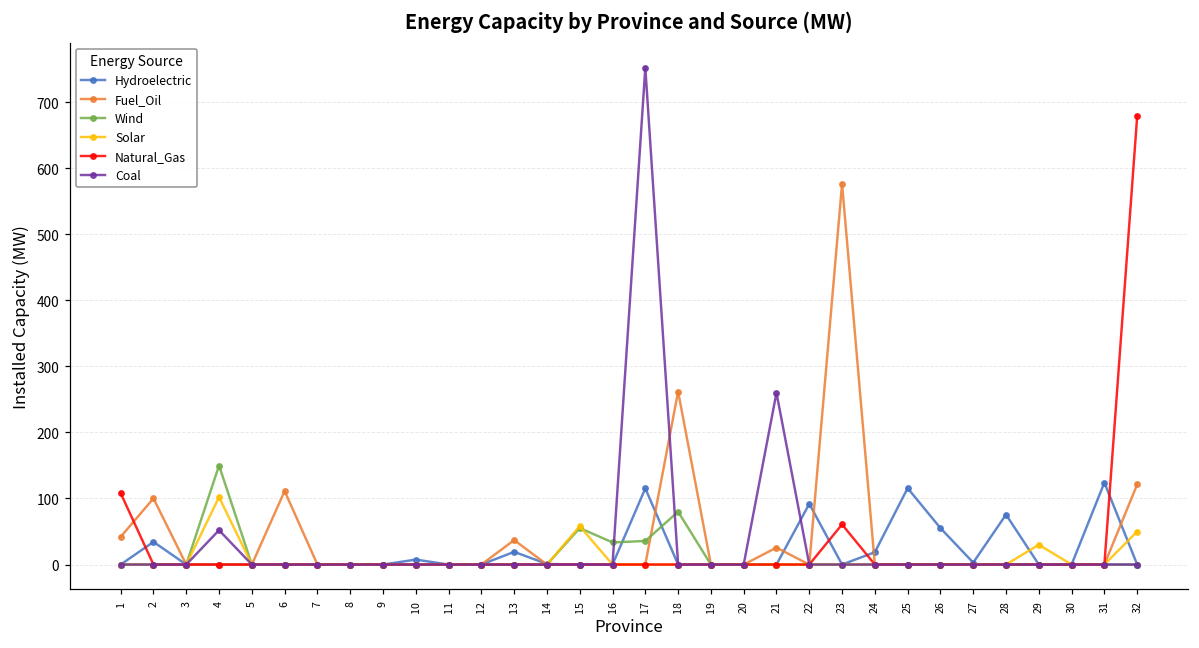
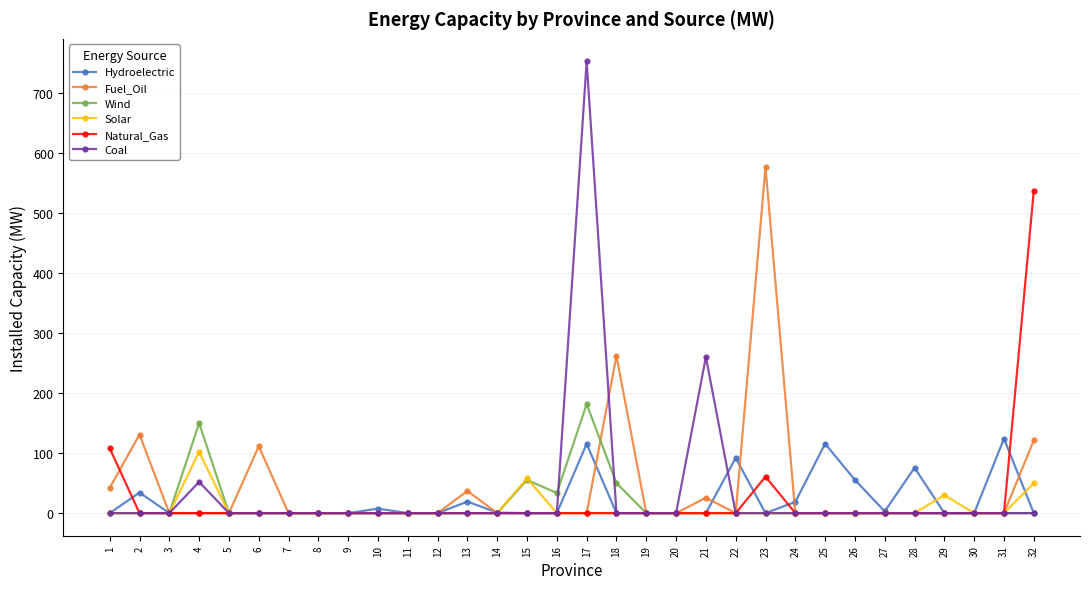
  {
    "Hydroelectric": {
      "2": 30,
      "10": 10,
      "13": 20,
      "17": 120,
      "22": 90,
      "24": 20,
      "25": 120,
      "26": 60,
      "28": 80,
      "31": 120
    },
    "Fuel_Oil": {
      "1": 40,
-     "2": 100,
+     "2": 130,
      "6": 110,
      "13": 40,
      "18": 260,
      "21": 30,
      "23": 580,
      "32": 120
    },
    "Wind": {
      "4": 150,
      "16": 30,
-     "17": 40,
-     "18": 80
+     "17": 180,
+     "18": 50
    },
    "Solar": {
      "4": 100,
      "29": 30,
      "32": 50
    },
    "Natural_Gas": {
      "1": 110,
      "23": 60,
-     "32": 680
+     "32": 540
    },
    "Coal": {
      "4": 50,
      "17": 750,
      "21": 260
    }
  }
